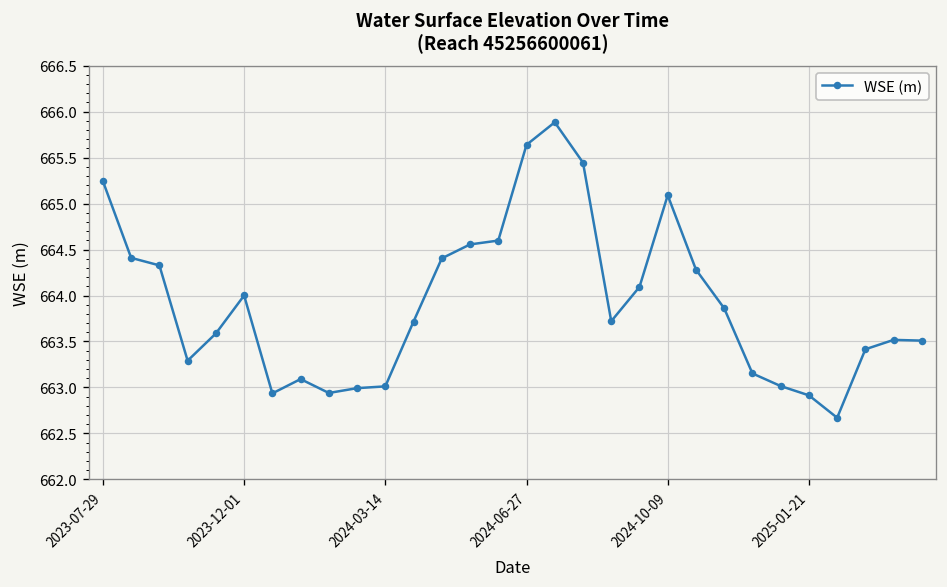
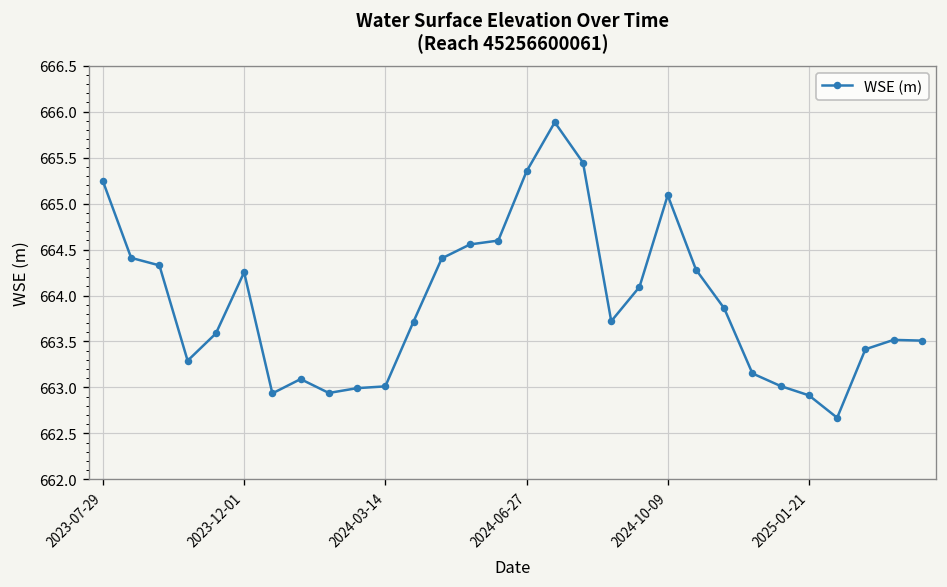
  {
    "2023-07-29": 665.2,
-   "2023-12-01": 664.0,
+   "2023-12-01": 664.3,
    "2024-03-14": 663.0,
-   "2024-06-27": 665.6,
+   "2024-06-27": 665.3,
    "2024-10-09": 665.1,
    "2025-01-21": 662.9
  }
